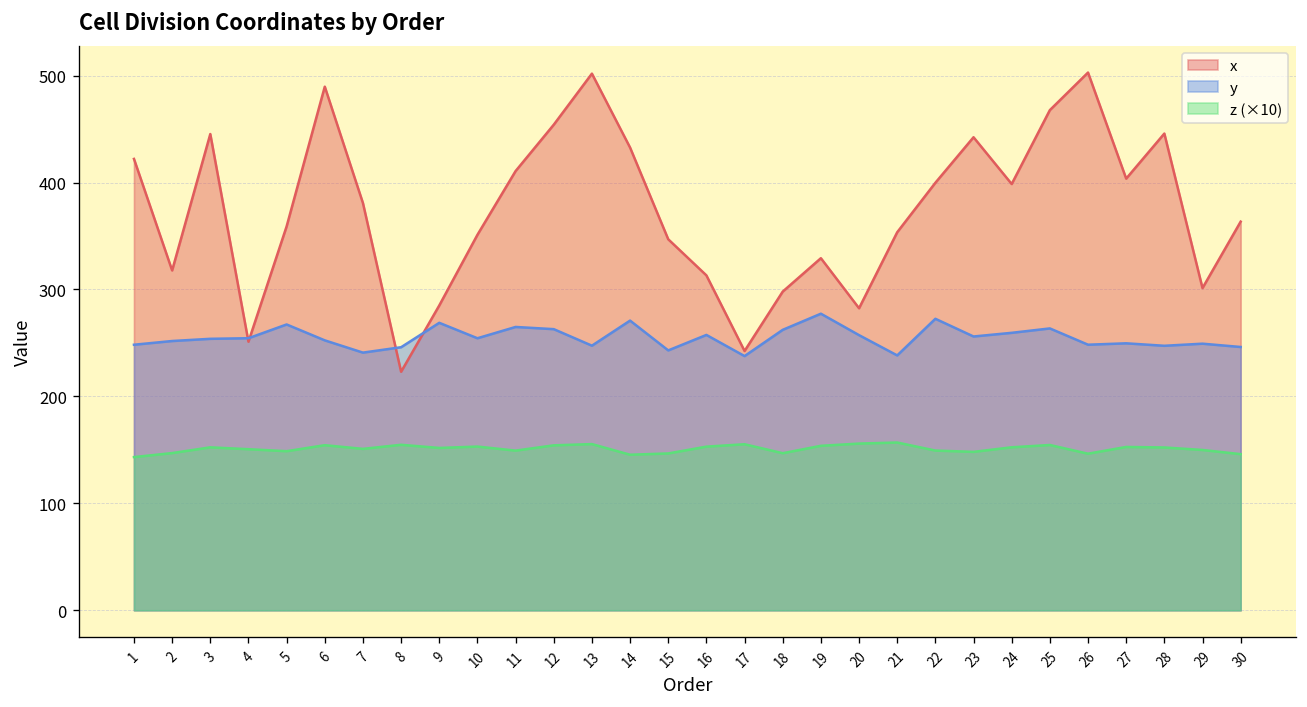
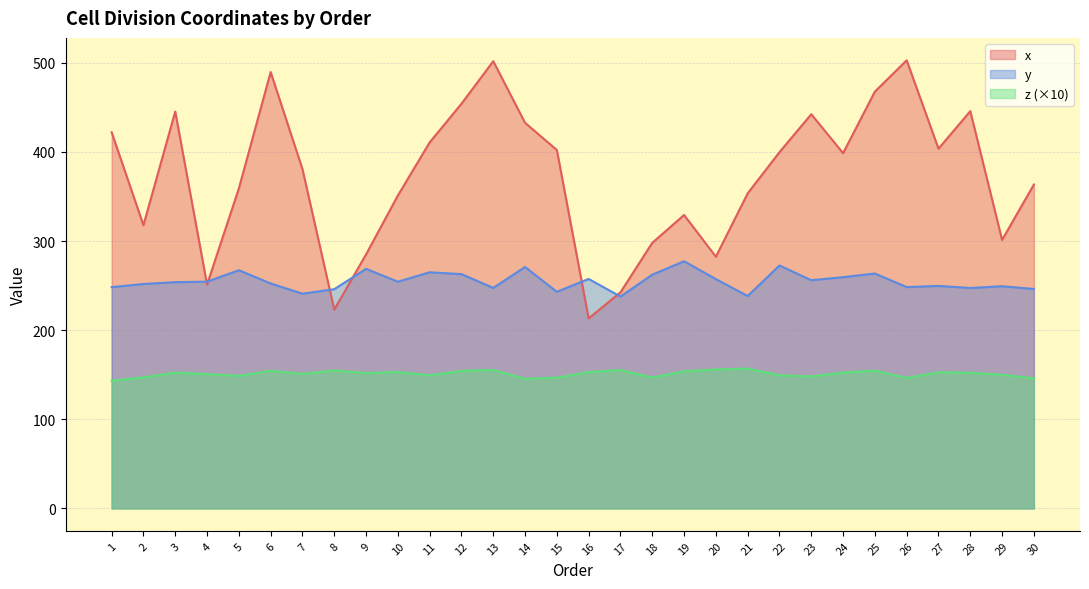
  {
    "x": {
      "1": 420,
      "2": 320,
      "3": 450,
      "4": 250,
      "5": 360,
      "6": 490,
      "7": 380,
      "8": 220,
      "9": 290,
      "10": 350,
      "11": 410,
      "12": 450,
      "13": 500,
      "14": 430,
-     "15": 350,
-     "16": 310,
+     "15": 400,
+     "16": 210,
      "17": 240,
      "18": 300,
      "19": 330,
      "20": 280,
      "21": 350,
      "22": 400,
      "23": 440,
      "24": 400,
      "25": 470,
      "26": 500,
      "27": 400,
      "28": 450,
      "29": 300,
      "30": 360
    },
    "y": {
      "1": 250,
      "2": 250,
      "3": 250,
      "4": 250,
      "5": 270,
      "6": 250,
      "7": 240,
      "8": 250,
      "9": 270,
      "10": 250,
      "11": 260,
      "12": 260,
      "13": 250,
      "14": 270,
      "15": 240,
      "16": 260,
      "17": 240,
      "18": 260,
      "19": 280,
      "20": 260,
      "21": 240,
      "22": 270,
      "23": 260,
      "24": 260,
      "25": 260,
      "26": 250,
      "27": 250,
      "28": 250,
      "29": 250,
      "30": 250
    },
    "z (×10)": {
      "1": 140,
      "2": 150,
      "3": 150,
      "4": 150,
      "5": 150,
      "6": 150,
      "7": 150,
      "8": 150,
      "9": 150,
      "10": 150,
      "11": 150,
      "12": 150,
      "13": 160,
      "14": 150,
      "15": 150,
      "16": 150,
      "17": 160,
      "18": 150,
      "19": 150,
      "20": 160,
      "21": 160,
      "22": 150,
      "23": 150,
      "24": 150,
      "25": 150,
      "26": 150,
      "27": 150,
      "28": 150,
      "29": 150,
      "30": 150
    }
  }
